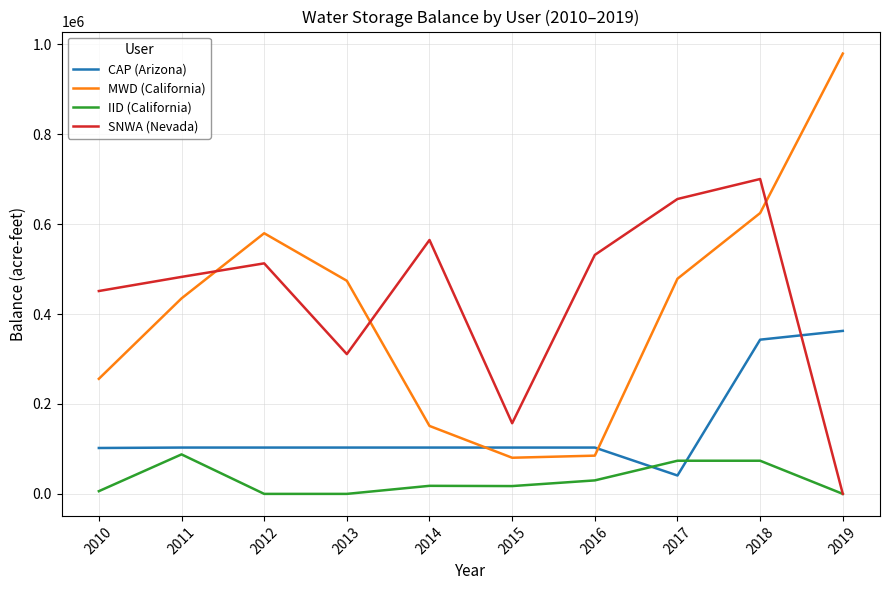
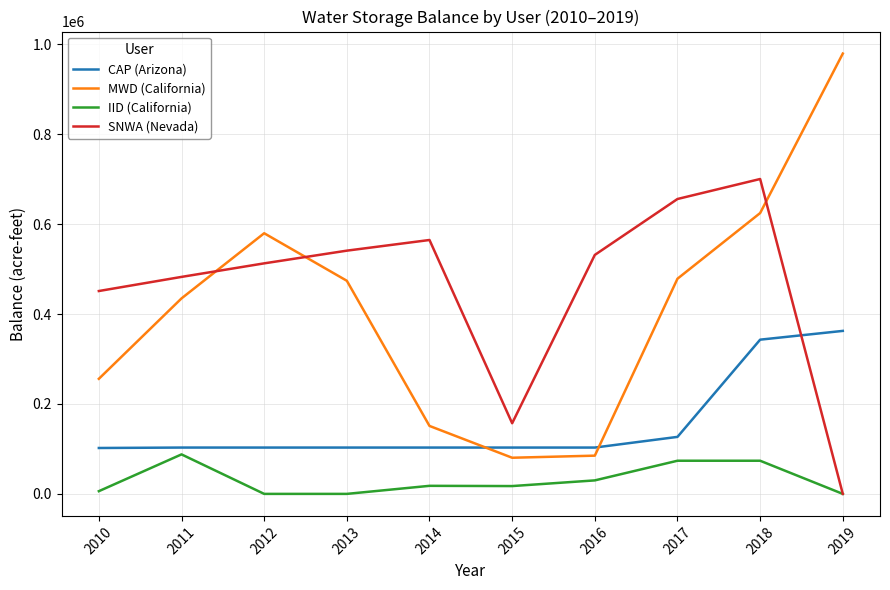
  {
    "CAP (Arizona)": {
      "2010": 100000,
      "2011": 100000,
      "2012": 100000,
      "2013": 100000,
      "2014": 100000,
      "2015": 100000,
      "2016": 100000,
-     "2017": 40000,
+     "2017": 130000,
      "2018": 340000,
      "2019": 360000
    },
    "MWD (California)": {
      "2010": 260000,
      "2011": 430000,
      "2012": 580000,
      "2013": 470000,
      "2014": 150000,
      "2015": 80000,
      "2016": 90000,
      "2017": 480000,
      "2018": 620000,
      "2019": 980000
    },
    "IID (California)": {
      "2010": 10000,
      "2011": 90000,
      "2012": 0,
      "2013": 0,
      "2014": 20000,
      "2015": 20000,
      "2016": 30000,
      "2017": 70000,
      "2018": 70000
    },
    "SNWA (Nevada)": {
      "2010": 450000,
      "2011": 480000,
      "2012": 510000,
-     "2013": 310000,
+     "2013": 540000,
      "2014": 560000,
      "2015": 160000,
      "2016": 530000,
      "2017": 660000,
      "2018": 700000
    }
  }
